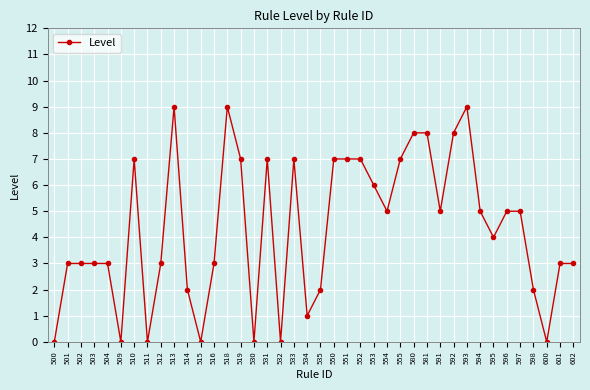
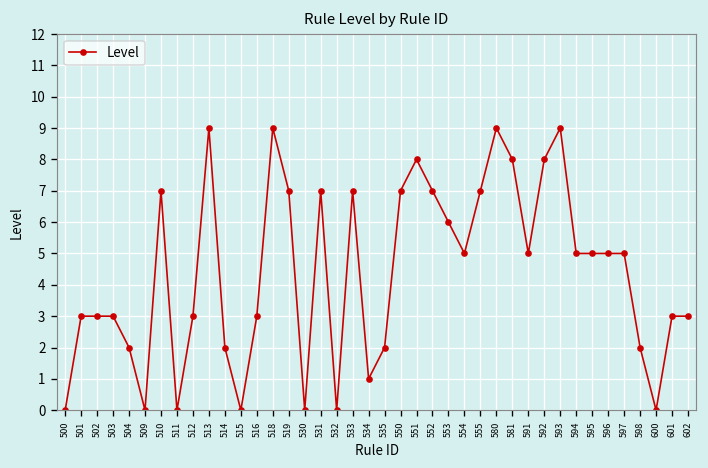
  {
    "500": 0,
    "501": 3,
    "502": 3,
    "503": 3,
-   "504": 3,
+   "504": 2,
    "509": 0,
    "510": 7,
    "511": 0,
    "512": 3,
    "513": 9,
    "514": 2,
    "515": 0,
    "516": 3,
    "518": 9,
    "519": 7,
    "530": 0,
    "531": 7,
    "532": 0,
    "533": 7,
    "534": 1,
    "535": 2,
    "550": 7,
-   "551": 7,
+   "551": 8,
    "552": 7,
    "553": 6,
    "554": 5,
    "555": 7,
-   "580": 8,
+   "580": 9,
    "581": 8,
    "591": 5,
    "592": 8,
    "593": 9,
    "594": 5,
-   "595": 4,
+   "595": 5,
    "596": 5,
    "597": 5,
    "598": 2,
    "600": 0,
    "601": 3,
    "602": 3
  }
